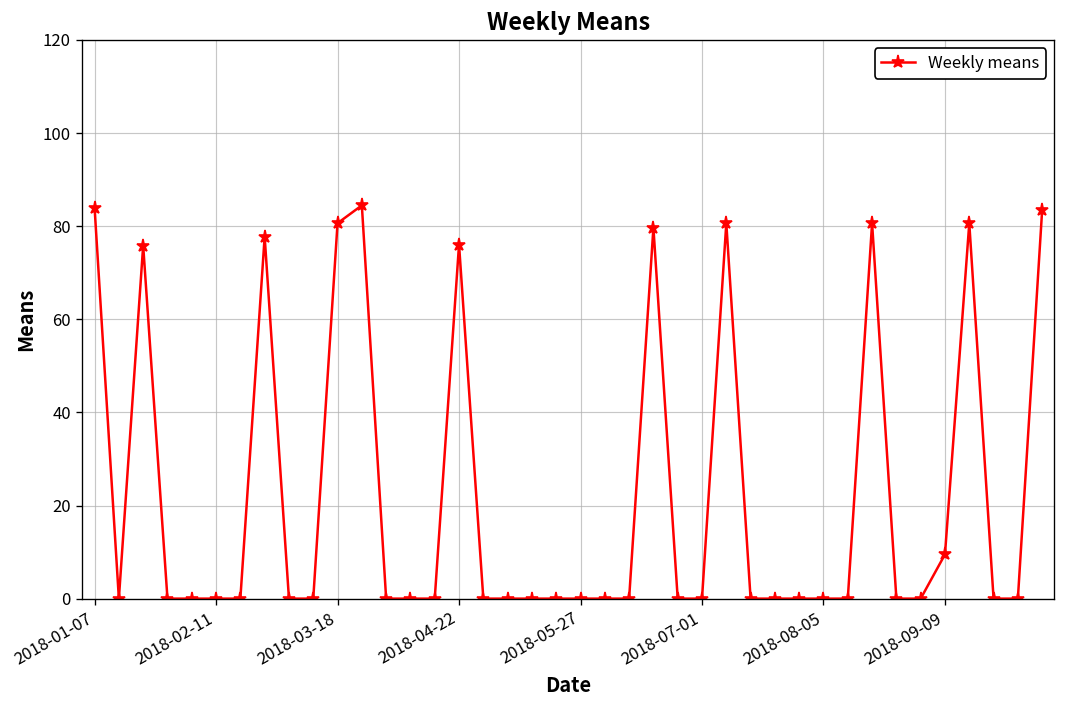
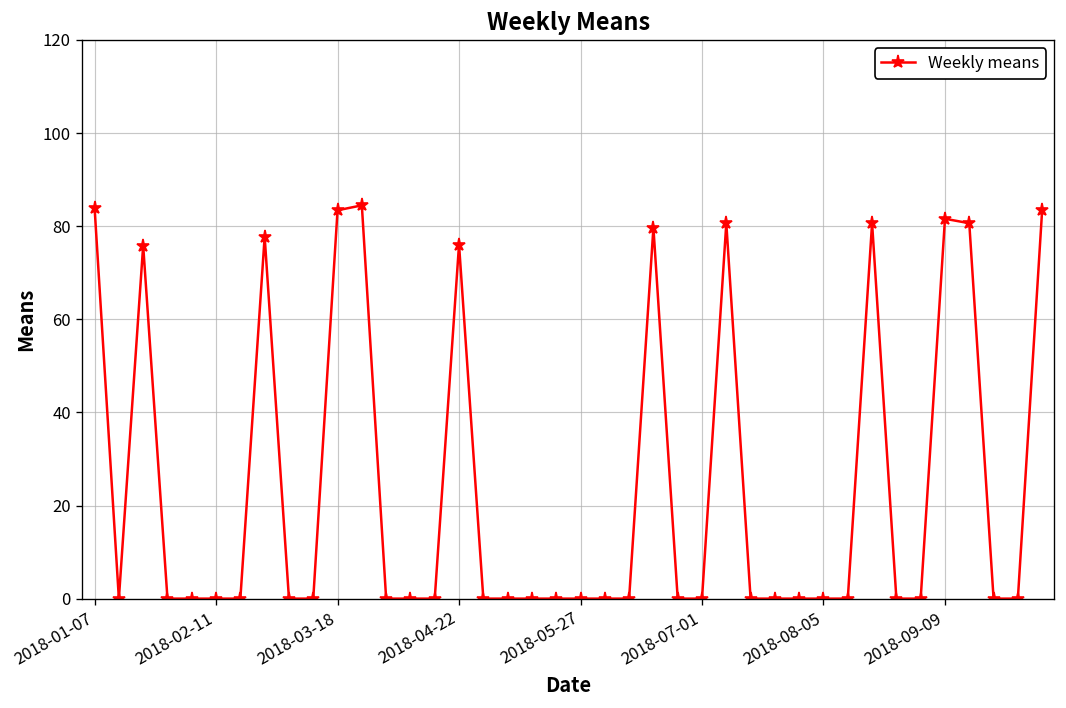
  {
    "2018-01-07": 84,
    "2018-02-11": 0,
-   "2018-03-18": 81,
+   "2018-03-18": 83,
    "2018-04-22": 76,
    "2018-05-27": 0,
    "2018-07-01": 0,
    "2018-08-05": 0,
-   "2018-09-09": 10
+   "2018-09-09": 82
  }
